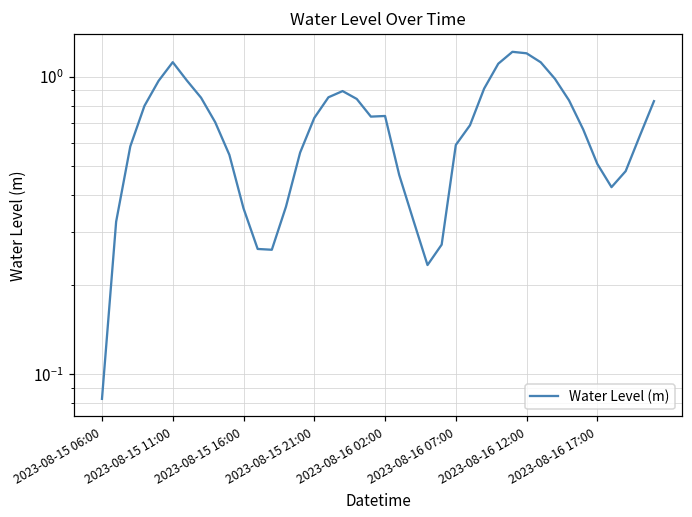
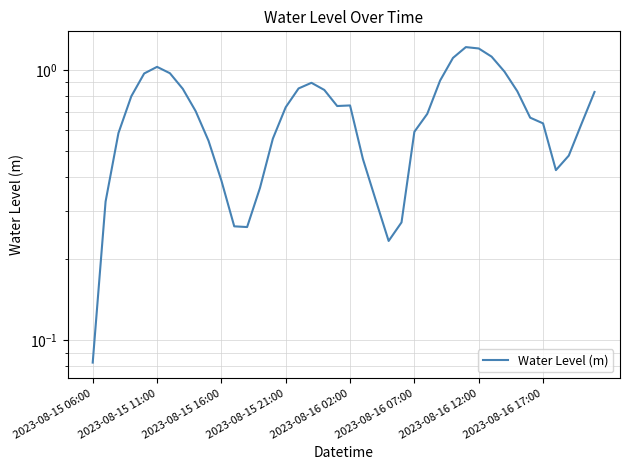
  {
    "2023-08-15 06:00": 0.083,
-   "2023-08-15 11:00": 1.12,
-   "2023-08-15 16:00": 0.36,
+   "2023-08-15 11:00": 1.03,
+   "2023-08-15 16:00": 0.39,
    "2023-08-15 21:00": 0.73,
    "2023-08-16 02:00": 0.74,
    "2023-08-16 07:00": 0.59,
    "2023-08-16 12:00": 1.2,
-   "2023-08-16 17:00": 0.51
+   "2023-08-16 17:00": 0.63
  }
